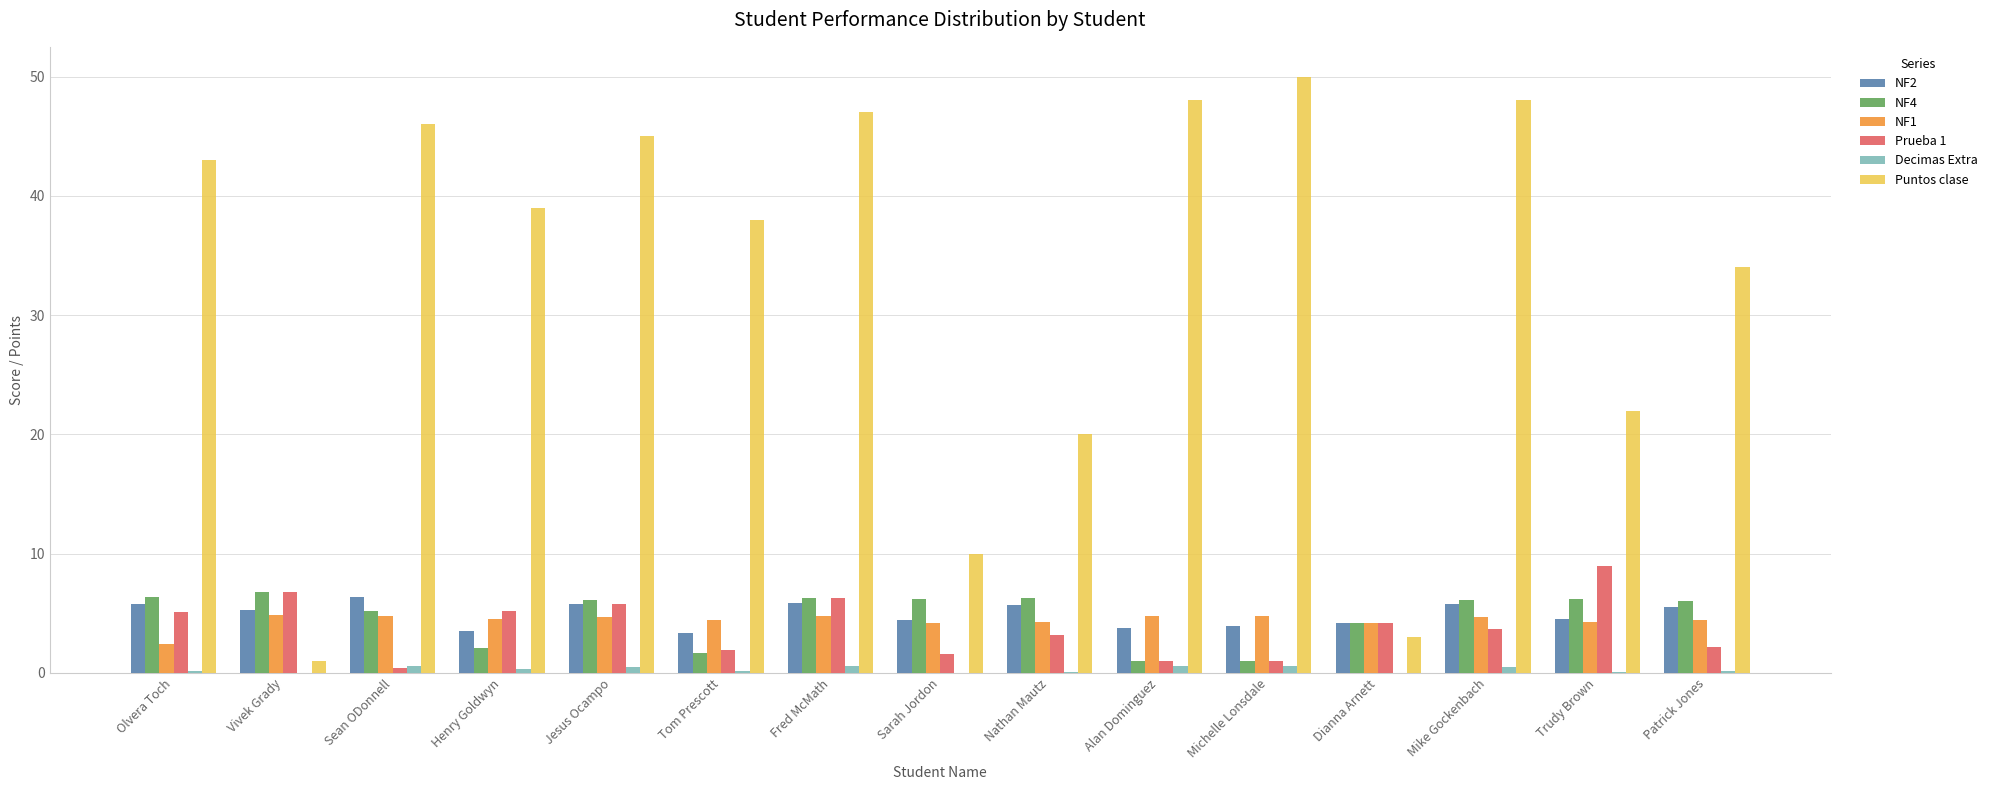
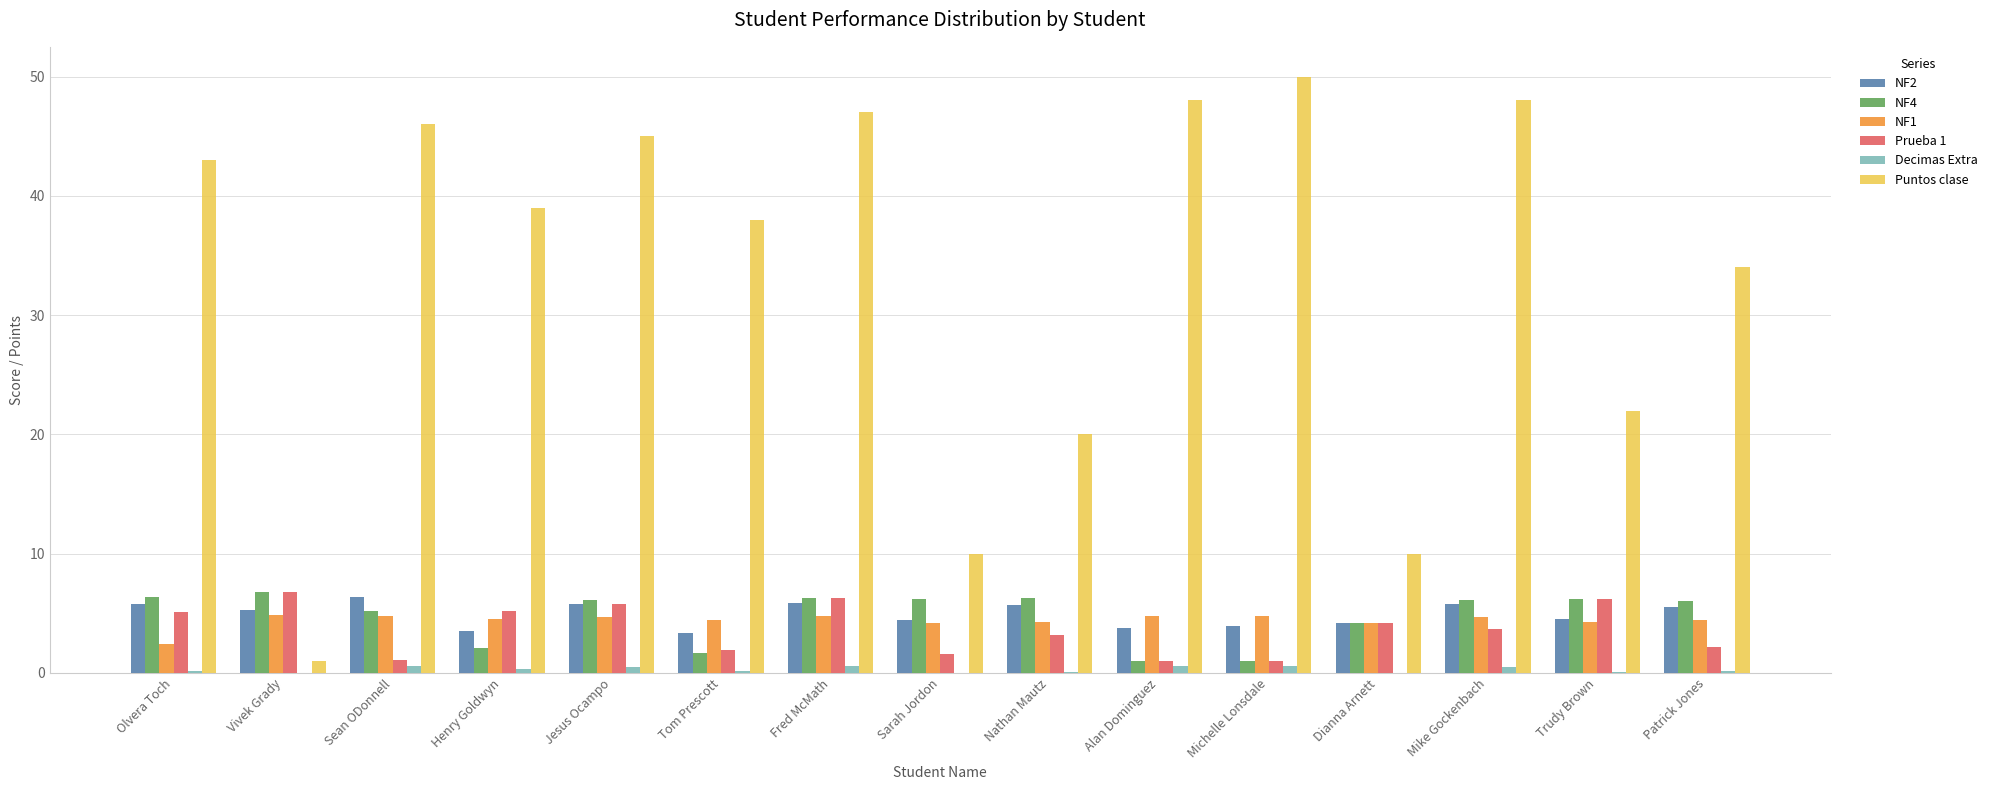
  {
    "NF2": {
      "Olvera Toch": 5.8,
      "Vivek Grady": 5.3,
      "Sean ODonnell": 6.4,
      "Henry Goldwyn": 3.5,
      "Jesus Ocampo": 5.8,
      "Tom Prescott": 3.3,
      "Fred McMath": 5.9,
      "Sarah Jordon": 4.4,
      "Nathan Mautz": 5.7,
      "Alan Dominguez": 3.7,
      "Michelle Lonsdale": 3.9,
      "Dianna Arnett": 4.2,
      "Mike Gockenbach": 5.8,
      "Trudy Brown": 4.5,
      "Patrick Jones": 5.6
    },
    "NF4": {
      "Olvera Toch": 6.4,
      "Vivek Grady": 6.8,
      "Sean ODonnell": 5.2,
      "Henry Goldwyn": 2.1,
      "Jesus Ocampo": 6.1,
      "Tom Prescott": 1.7,
      "Fred McMath": 6.3,
      "Sarah Jordon": 6.2,
      "Nathan Mautz": 6.3,
      "Alan Dominguez": 1.0,
      "Michelle Lonsdale": 1.0,
      "Dianna Arnett": 4.2,
      "Mike Gockenbach": 6.1,
      "Trudy Brown": 6.2,
      "Patrick Jones": 6.0
    },
    "NF1": {
      "Olvera Toch": 2.4,
      "Vivek Grady": 4.8,
      "Sean ODonnell": 4.8,
      "Henry Goldwyn": 4.5,
      "Jesus Ocampo": 4.7,
      "Tom Prescott": 4.4,
      "Fred McMath": 4.8,
      "Sarah Jordon": 4.2,
      "Nathan Mautz": 4.3,
      "Alan Dominguez": 4.8,
      "Michelle Lonsdale": 4.8,
      "Dianna Arnett": 4.2,
      "Mike Gockenbach": 4.7,
      "Trudy Brown": 4.3,
      "Patrick Jones": 4.4
    },
    "Prueba 1": {
      "Olvera Toch": 5.1,
      "Vivek Grady": 6.8,
-     "Sean ODonnell": 0.4,
+     "Sean ODonnell": 1.1,
      "Henry Goldwyn": 5.2,
      "Jesus Ocampo": 5.8,
      "Tom Prescott": 1.9,
      "Fred McMath": 6.3,
      "Sarah Jordon": 1.6,
      "Nathan Mautz": 3.2,
      "Alan Dominguez": 1.0,
      "Michelle Lonsdale": 1.0,
      "Dianna Arnett": 4.2,
      "Mike Gockenbach": 3.7,
-     "Trudy Brown": 9.0,
+     "Trudy Brown": 6.2,
      "Patrick Jones": 2.2
    },
    "Decimas Extra": {
      "Vivek Grady": 0.0,
      "Sean ODonnell": 0.6,
      "Henry Goldwyn": 0.3,
      "Jesus Ocampo": 0.5,
      "Fred McMath": 0.6,
      "Sarah Jordon": 0.0,
      "Alan Dominguez": 0.6,
      "Michelle Lonsdale": 0.6,
      "Dianna Arnett": 0.0,
      "Mike Gockenbach": 0.5
    },
    "Puntos clase": {
      "Olvera Toch": 43,
      "Vivek Grady": 1,
      "Sean ODonnell": 46,
      "Henry Goldwyn": 39,
      "Jesus Ocampo": 45,
      "Tom Prescott": 38,
      "Fred McMath": 47,
      "Sarah Jordon": 10,
      "Nathan Mautz": 20,
      "Alan Dominguez": 48,
      "Michelle Lonsdale": 50,
-     "Dianna Arnett": 3,
+     "Dianna Arnett": 10,
      "Mike Gockenbach": 48,
      "Trudy Brown": 22,
      "Patrick Jones": 34
    }
  }
